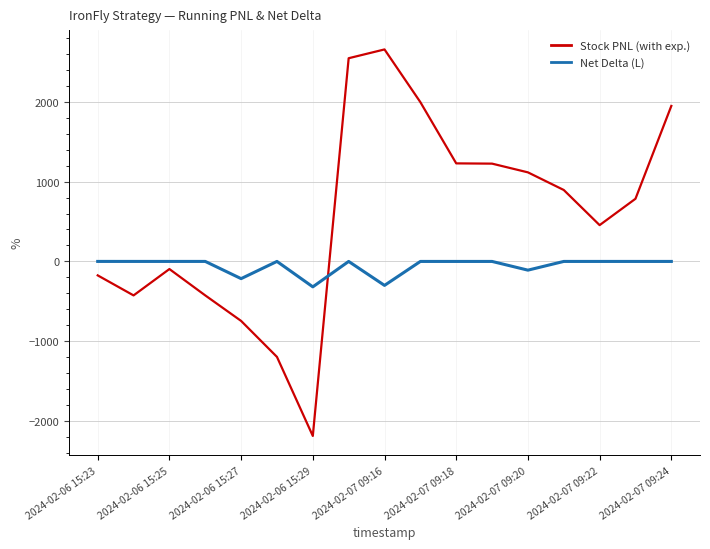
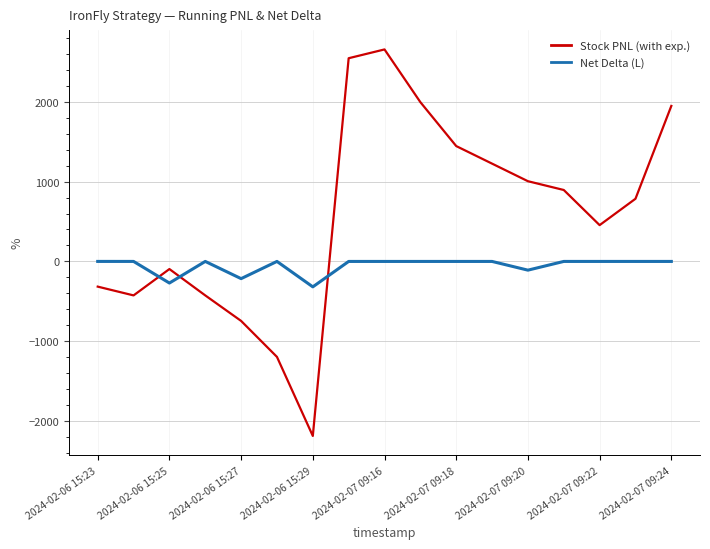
  {
    "Stock PNL (with exp.)": {
-     "2024-02-06 15:23": -200,
+     "2024-02-06 15:23": -300,
      "2024-02-06 15:25": -100,
      "2024-02-06 15:27": -700,
      "2024-02-06 15:29": -2200,
      "2024-02-07 09:16": 2700,
-     "2024-02-07 09:18": 1200,
-     "2024-02-07 09:20": 1100,
+     "2024-02-07 09:18": 1400,
+     "2024-02-07 09:20": 1000,
      "2024-02-07 09:22": 500,
      "2024-02-07 09:24": 1900
    },
    "Net Delta (L)": {
      "2024-02-06 15:23": 0,
-     "2024-02-06 15:25": 0,
+     "2024-02-06 15:25": -300,
      "2024-02-06 15:27": -200,
      "2024-02-06 15:29": -300,
-     "2024-02-07 09:16": -300,
+     "2024-02-07 09:16": 0,
      "2024-02-07 09:18": 0,
      "2024-02-07 09:20": -100,
      "2024-02-07 09:22": 0,
      "2024-02-07 09:24": 0
    }
  }
